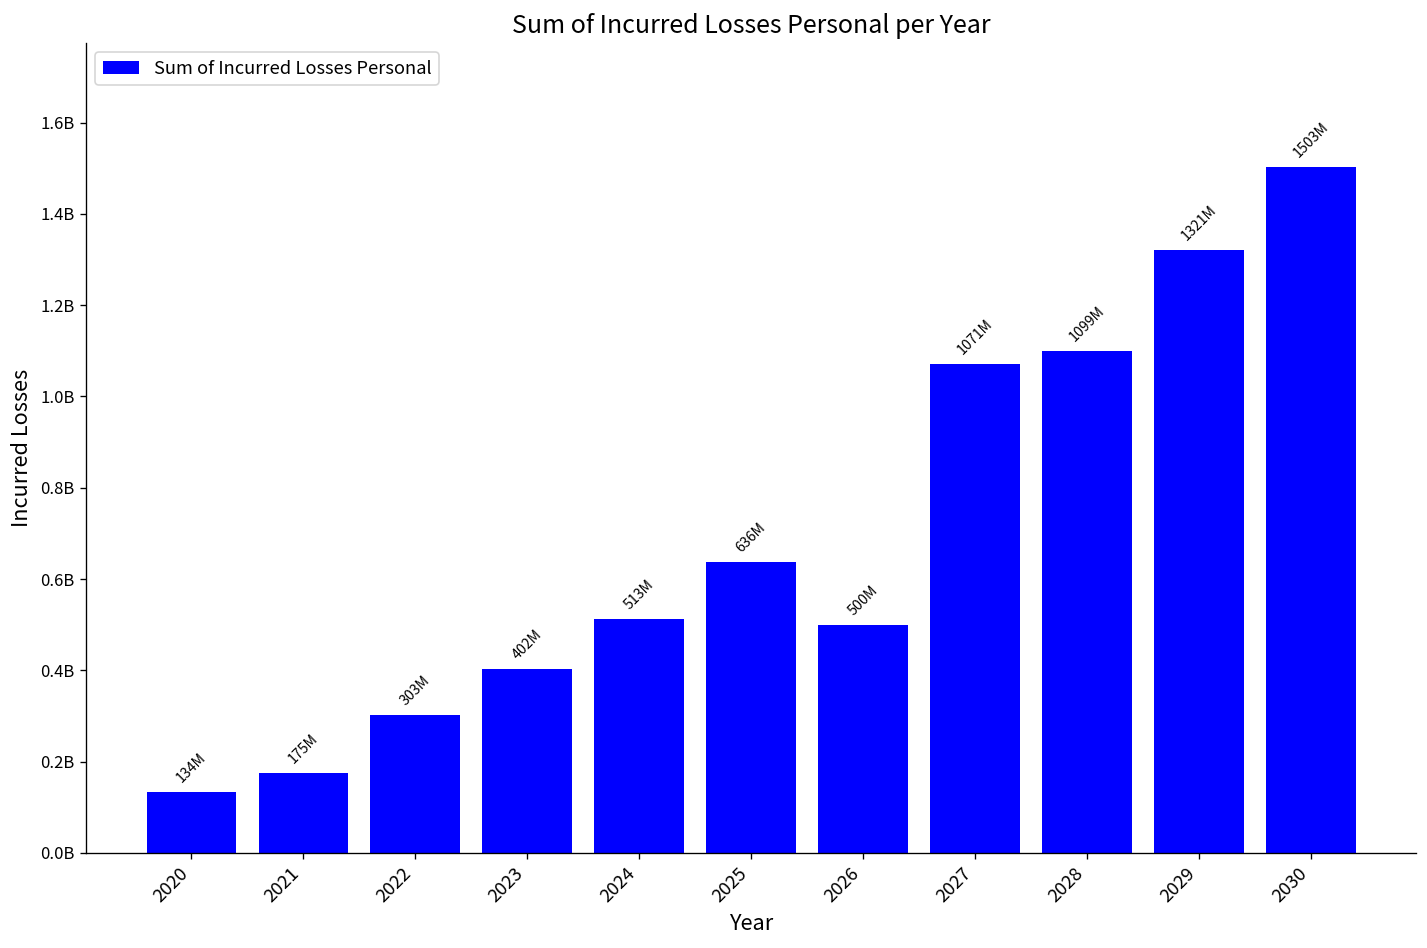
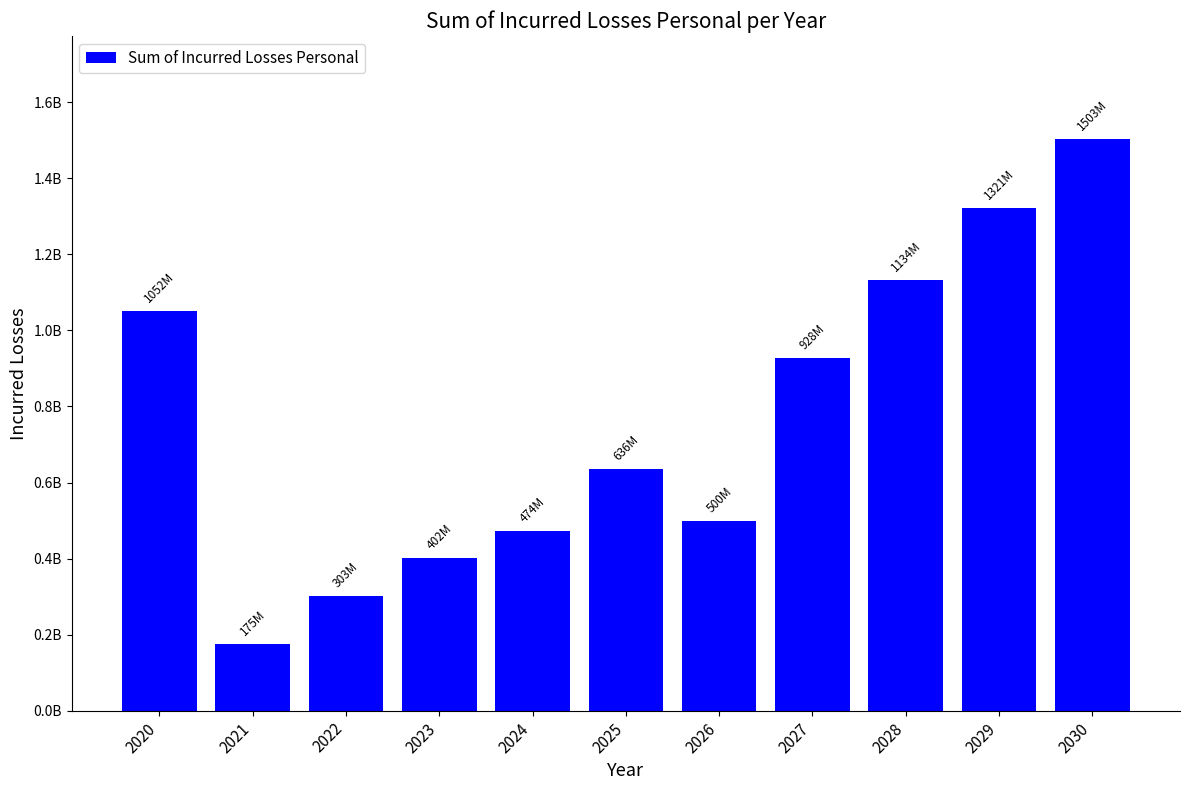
  {
-   "2020": "134M",
+   "2020": "1052M",
    "2021": "175M",
    "2022": "303M",
    "2023": "402M",
-   "2024": "513M",
+   "2024": "474M",
    "2025": "636M",
    "2026": "500M",
-   "2027": "1071M",
-   "2028": "1099M",
+   "2027": "928M",
+   "2028": "1134M",
    "2029": "1321M",
    "2030": "1503M"
  }
